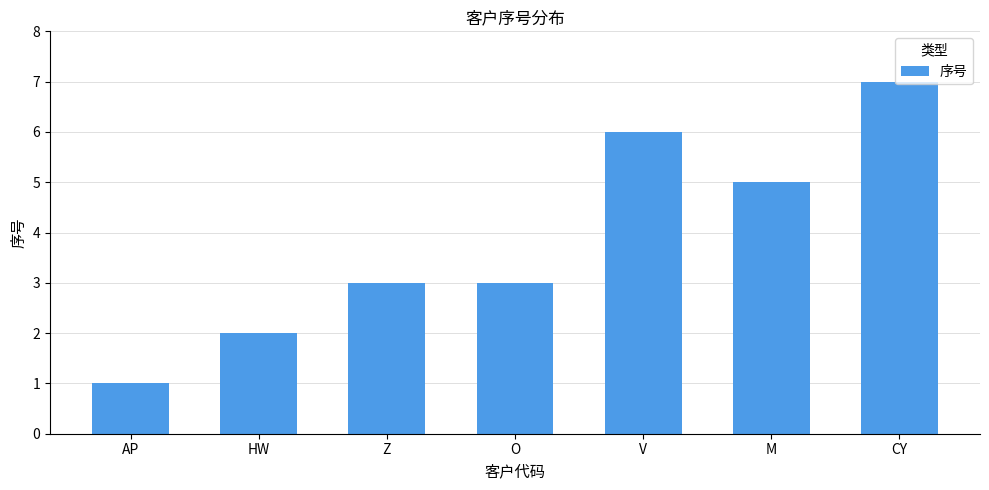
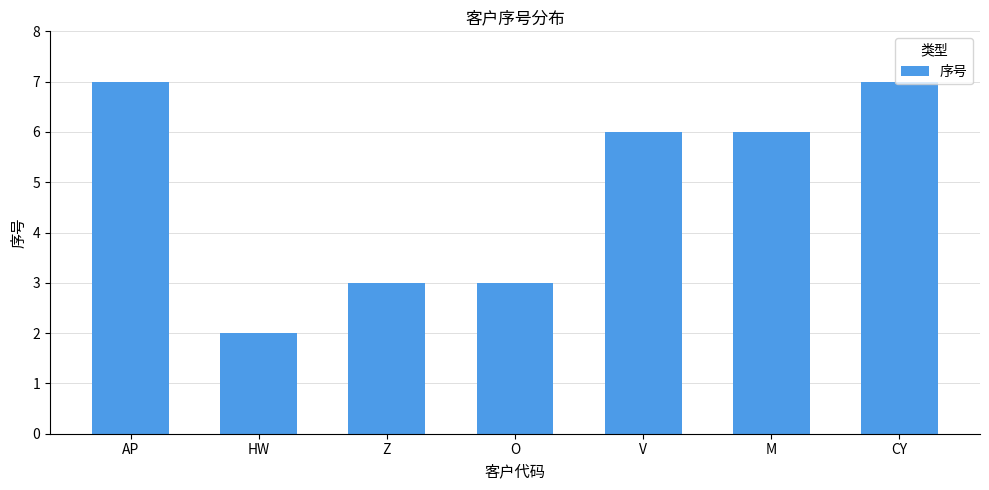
  {
-   "AP": 1,
+   "AP": 7,
    "HW": 2,
    "Z": 3,
    "O": 3,
    "V": 6,
-   "M": 5
+   "M": 6
  }
